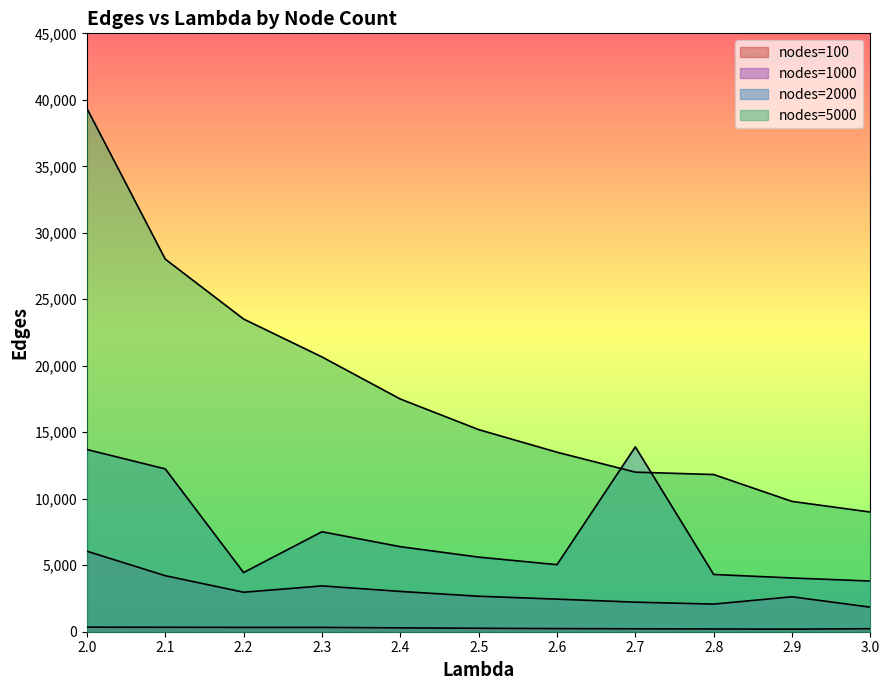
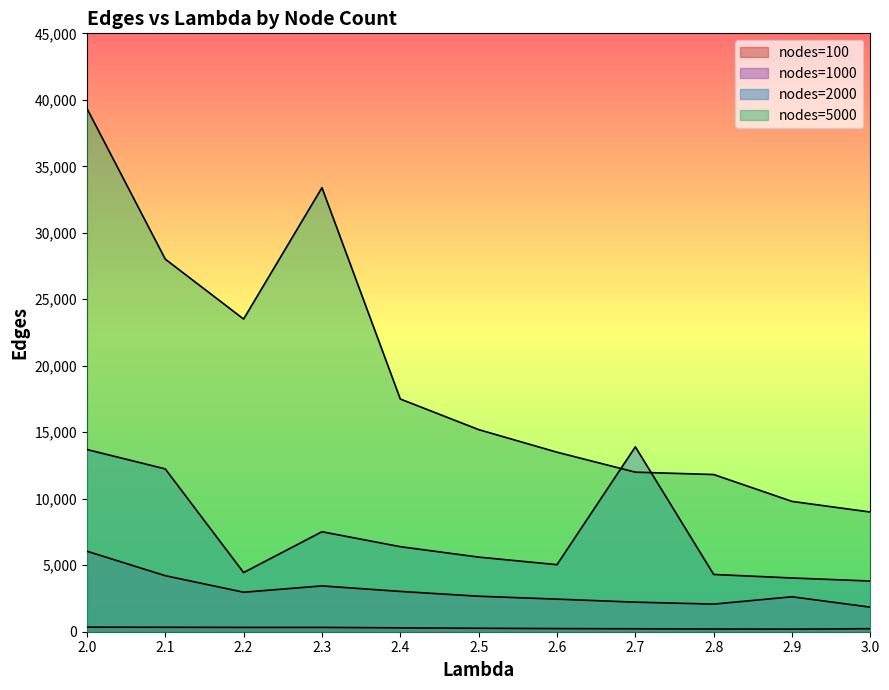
  {
    "nodes=100": {
      "2.0": "300",
      "2.1": "300",
      "2.2": "300",
      "2.3": "300",
      "2.4": "300",
      "2.5": "300",
      "2.6": "200",
      "2.7": "200",
      "2.8": "200",
      "2.9": "200",
      "3.0": "200"
    },
    "nodes=1000": {
      "2.0": "6,100",
      "2.1": "4,200",
      "2.2": "3,000",
      "2.3": "3,400",
      "2.4": "3,000",
      "2.5": "2,700",
      "2.6": "2,500",
      "2.7": "2,200",
      "2.8": "2,100",
      "2.9": "2,600",
      "3.0": "1,800"
    },
    "nodes=2000": {
      "2.0": "13,700",
      "2.1": "12,200",
      "2.2": "4,500",
      "2.3": "7,500",
      "2.4": "6,400",
      "2.5": "5,600",
      "2.6": "5,000",
      "2.7": "13,900",
      "2.8": "4,300",
      "2.9": "4,000",
      "3.0": "3,800"
    },
    "nodes=5000": {
      "2.0": "39,400",
      "2.1": "28,000",
      "2.2": "23,500",
-     "2.3": "20,700",
+     "2.3": "33,400",
      "2.4": "17,500",
      "2.5": "15,200",
      "2.6": "13,500",
      "2.7": "12,000",
      "2.8": "11,800",
      "2.9": "9,800",
      "3.0": "9,000"
    }
  }
